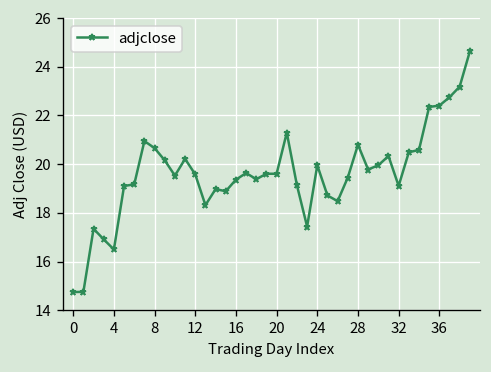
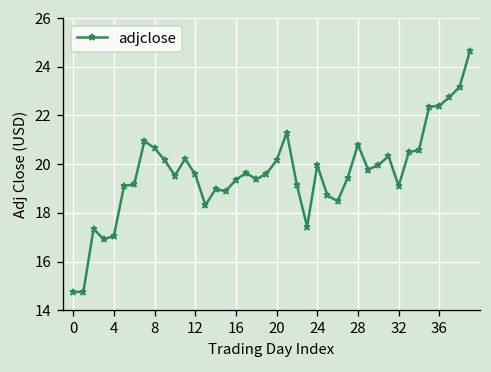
  {
    "0": 14.8,
-   "4": 16.5,
+   "4": 17.1,
    "8": 20.7,
    "12": 19.6,
    "16": 19.4,
-   "20": 19.6,
+   "20": 20.2,
    "24": 20.0,
    "28": 20.8,
    "32": 19.1,
    "36": 22.4
  }
